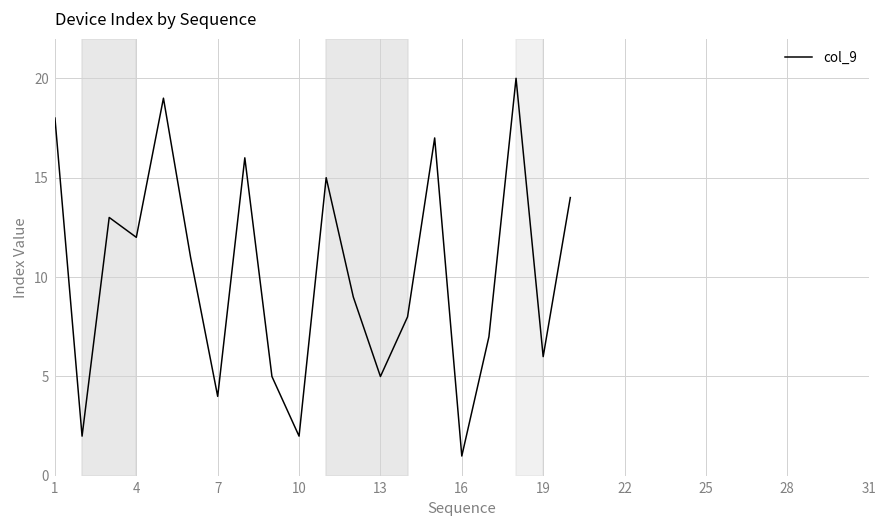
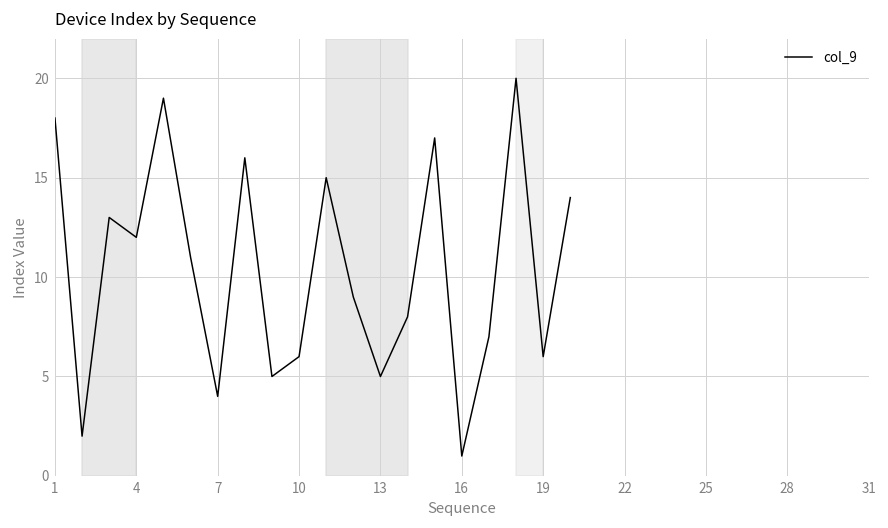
  {
    "1": 18,
    "4": 12,
    "7": 4,
-   "10": 2,
+   "10": 6,
    "13": 5,
    "16": 1,
    "19": 6
  }
